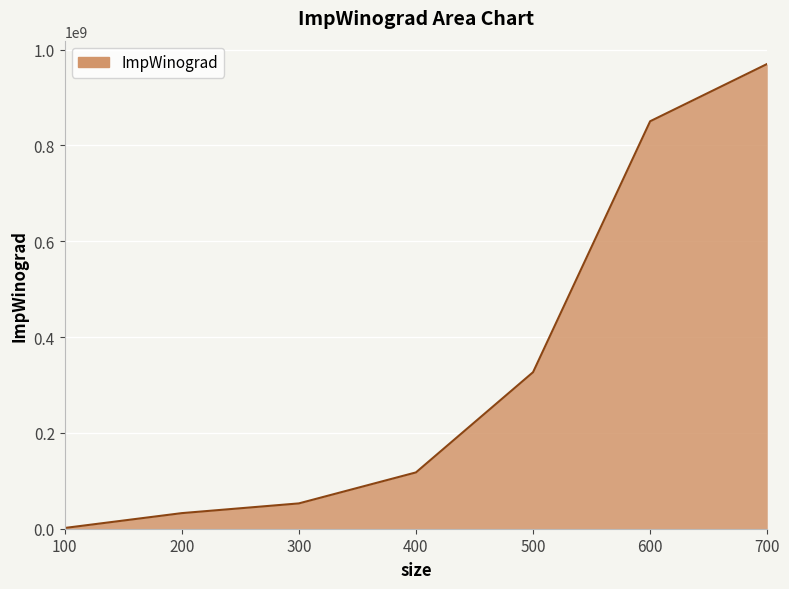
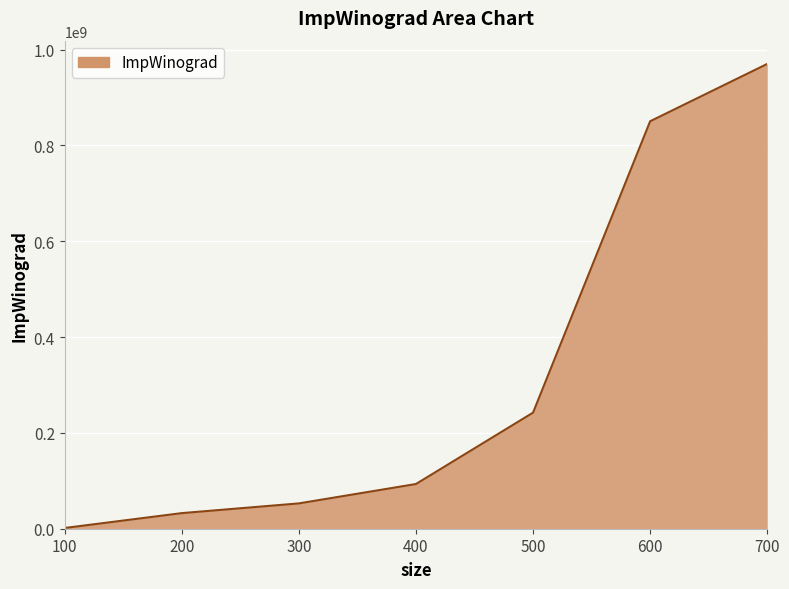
  {
    "100": 0,
    "200": 30000000,
    "300": 50000000,
-   "400": 120000000,
-   "500": 330000000,
+   "400": 90000000,
+   "500": 240000000,
    "600": 850000000,
    "700": 970000000
  }
